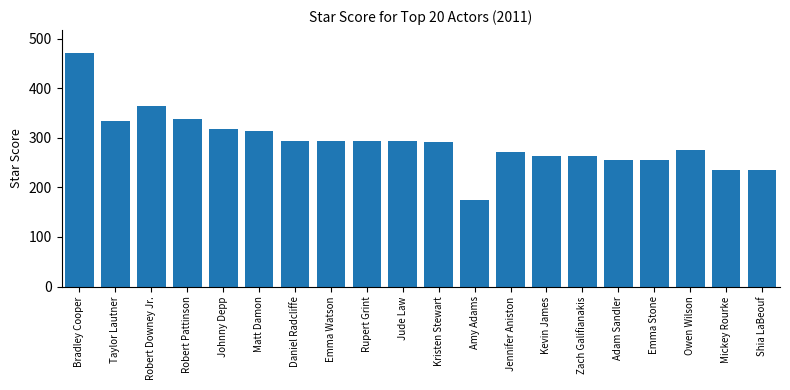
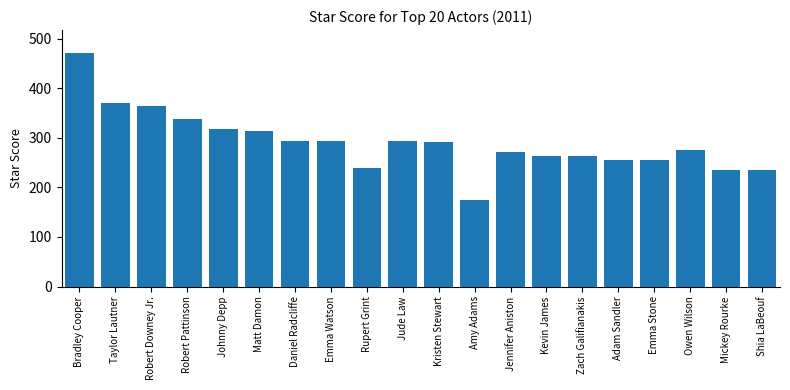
  {
    "Bradley Cooper": 470,
-   "Taylor Lautner": 330,
+   "Taylor Lautner": 370,
    "Robert Downey Jr.": 360,
    "Robert Pattinson": 340,
    "Johnny Depp": 320,
    "Matt Damon": 310,
    "Daniel Radcliffe": 290,
    "Emma Watson": 290,
-   "Rupert Grint": 290,
+   "Rupert Grint": 240,
    "Jude Law": 290,
    "Kristen Stewart": 290,
    "Amy Adams": 180,
    "Jennifer Aniston": 270,
    "Kevin James": 260,
    "Zach Galifianakis": 260,
    "Adam Sandler": 260,
    "Emma Stone": 260,
    "Owen Wilson": 280,
    "Mickey Rourke": 240,
    "Shia LaBeouf": 230
  }
